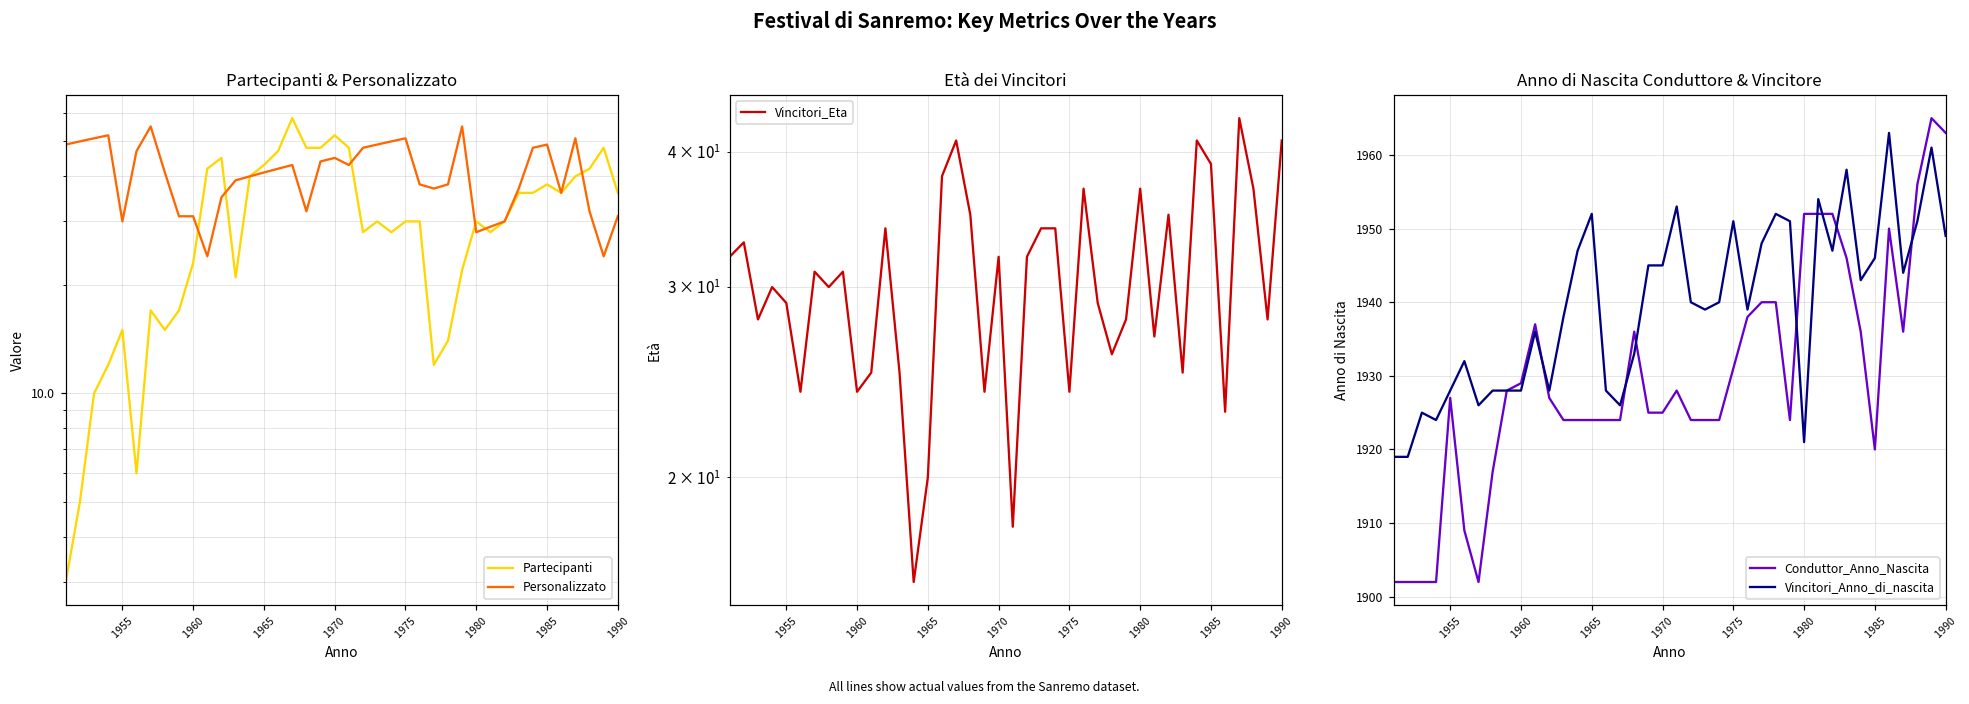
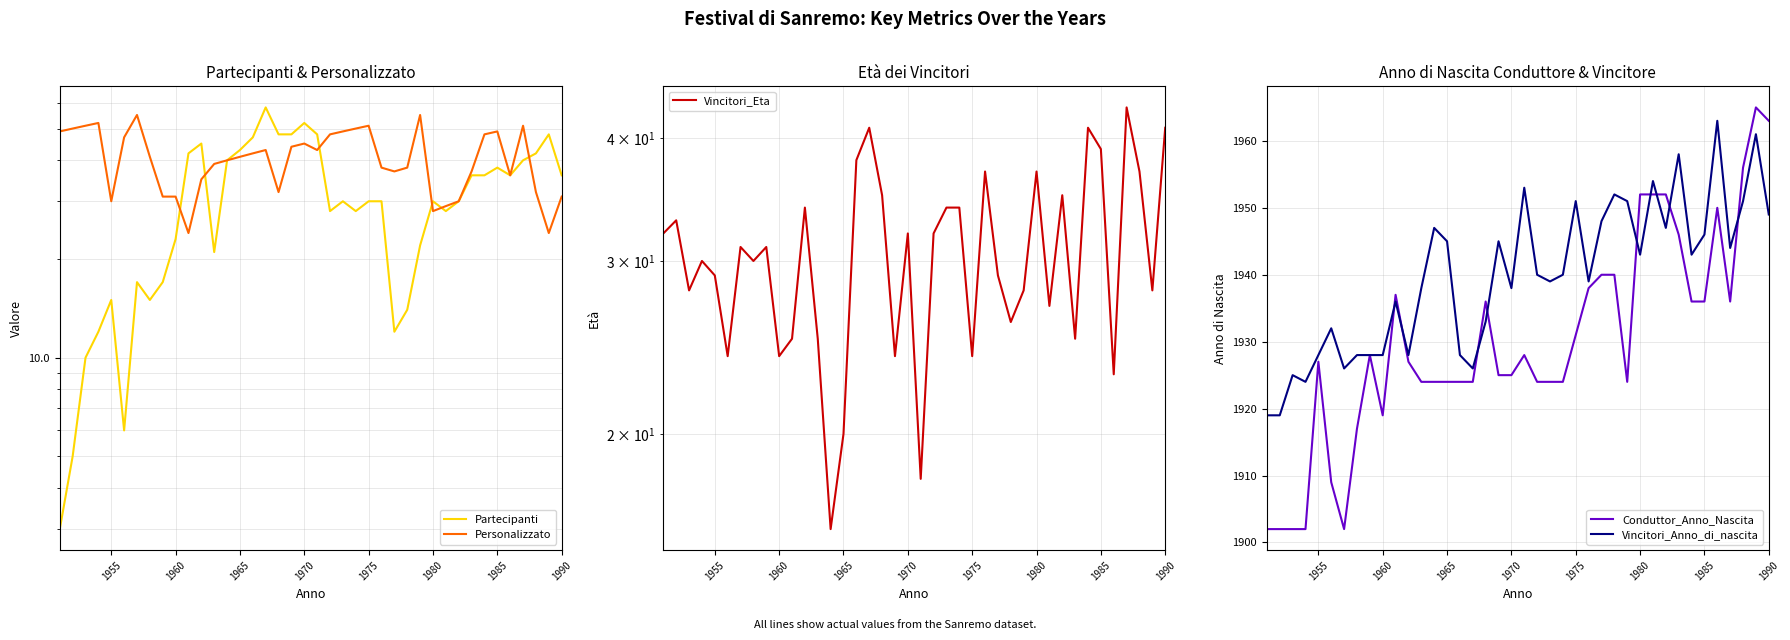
  {
    "Anno di Nascita Conduttore & Vincitore": {
      "Conduttor_Anno_Nascita": {
        "1955": 1927,
-       "1960": 1929,
+       "1960": 1919,
        "1965": 1924,
        "1970": 1925,
        "1975": 1931,
        "1980": 1952,
-       "1985": 1920,
+       "1985": 1936,
        "1990": 1963
      },
      "Vincitori_Anno_di_nascita": {
        "1955": 1928,
        "1960": 1928,
-       "1965": 1952,
-       "1970": 1945,
+       "1965": 1945,
+       "1970": 1938,
        "1975": 1951,
-       "1980": 1921,
+       "1980": 1943,
        "1985": 1946,
        "1990": 1949
      }
    }
  }
